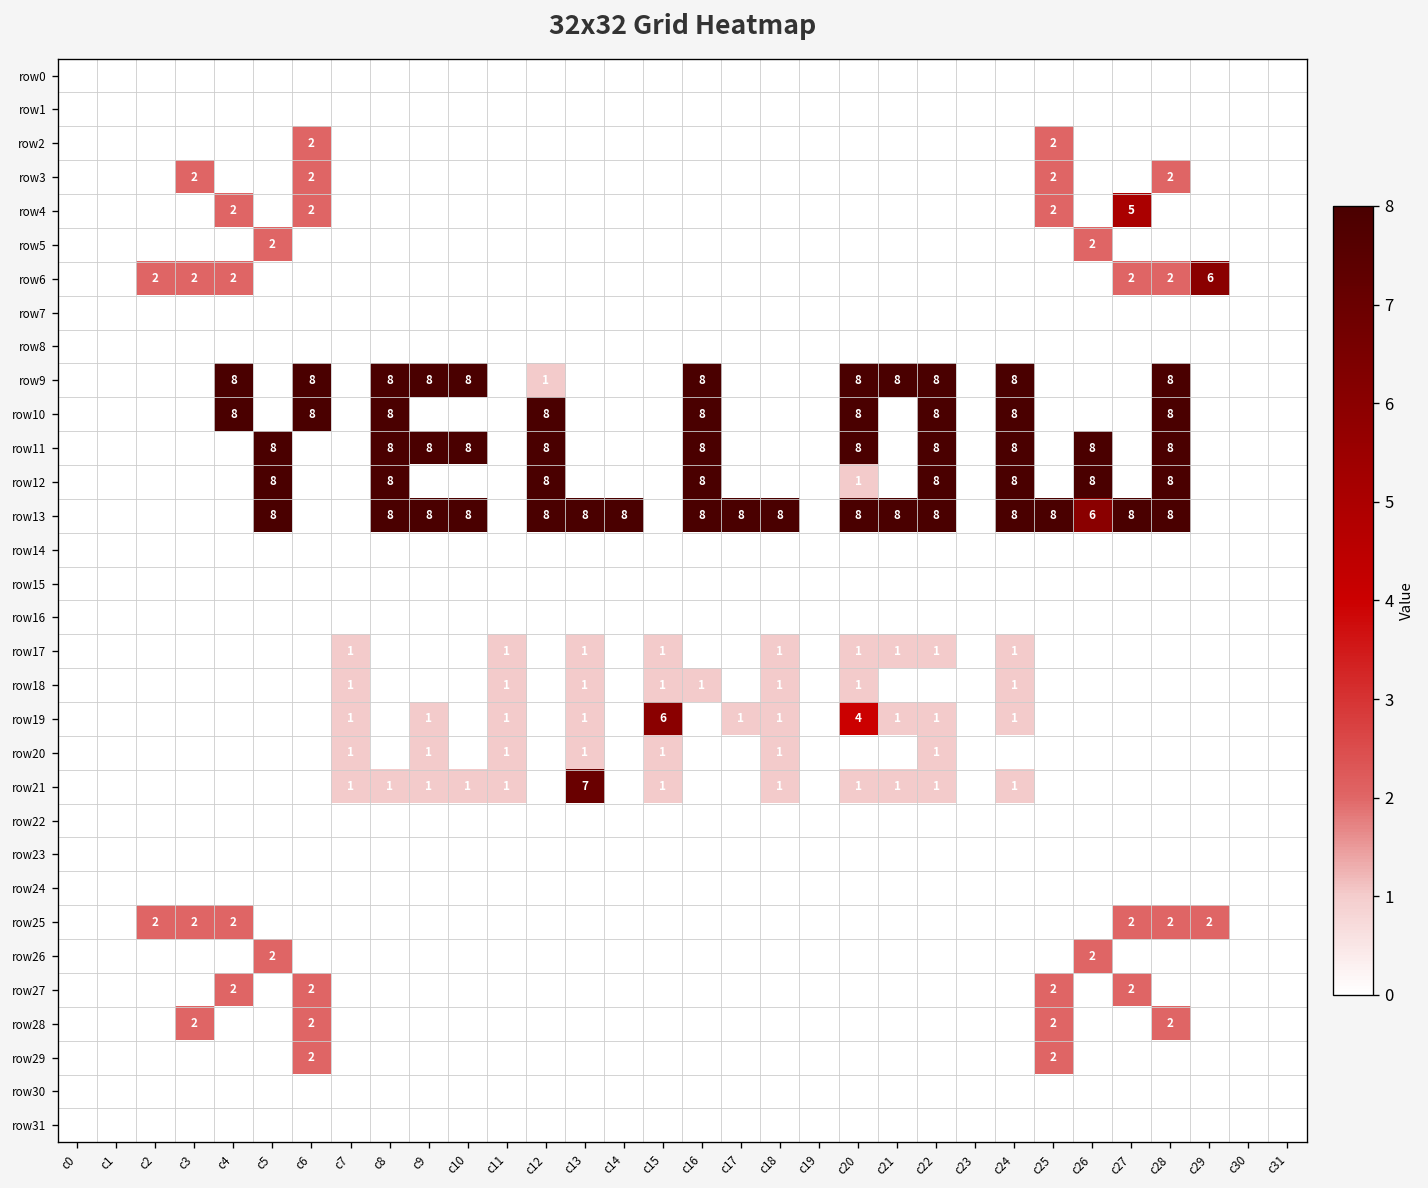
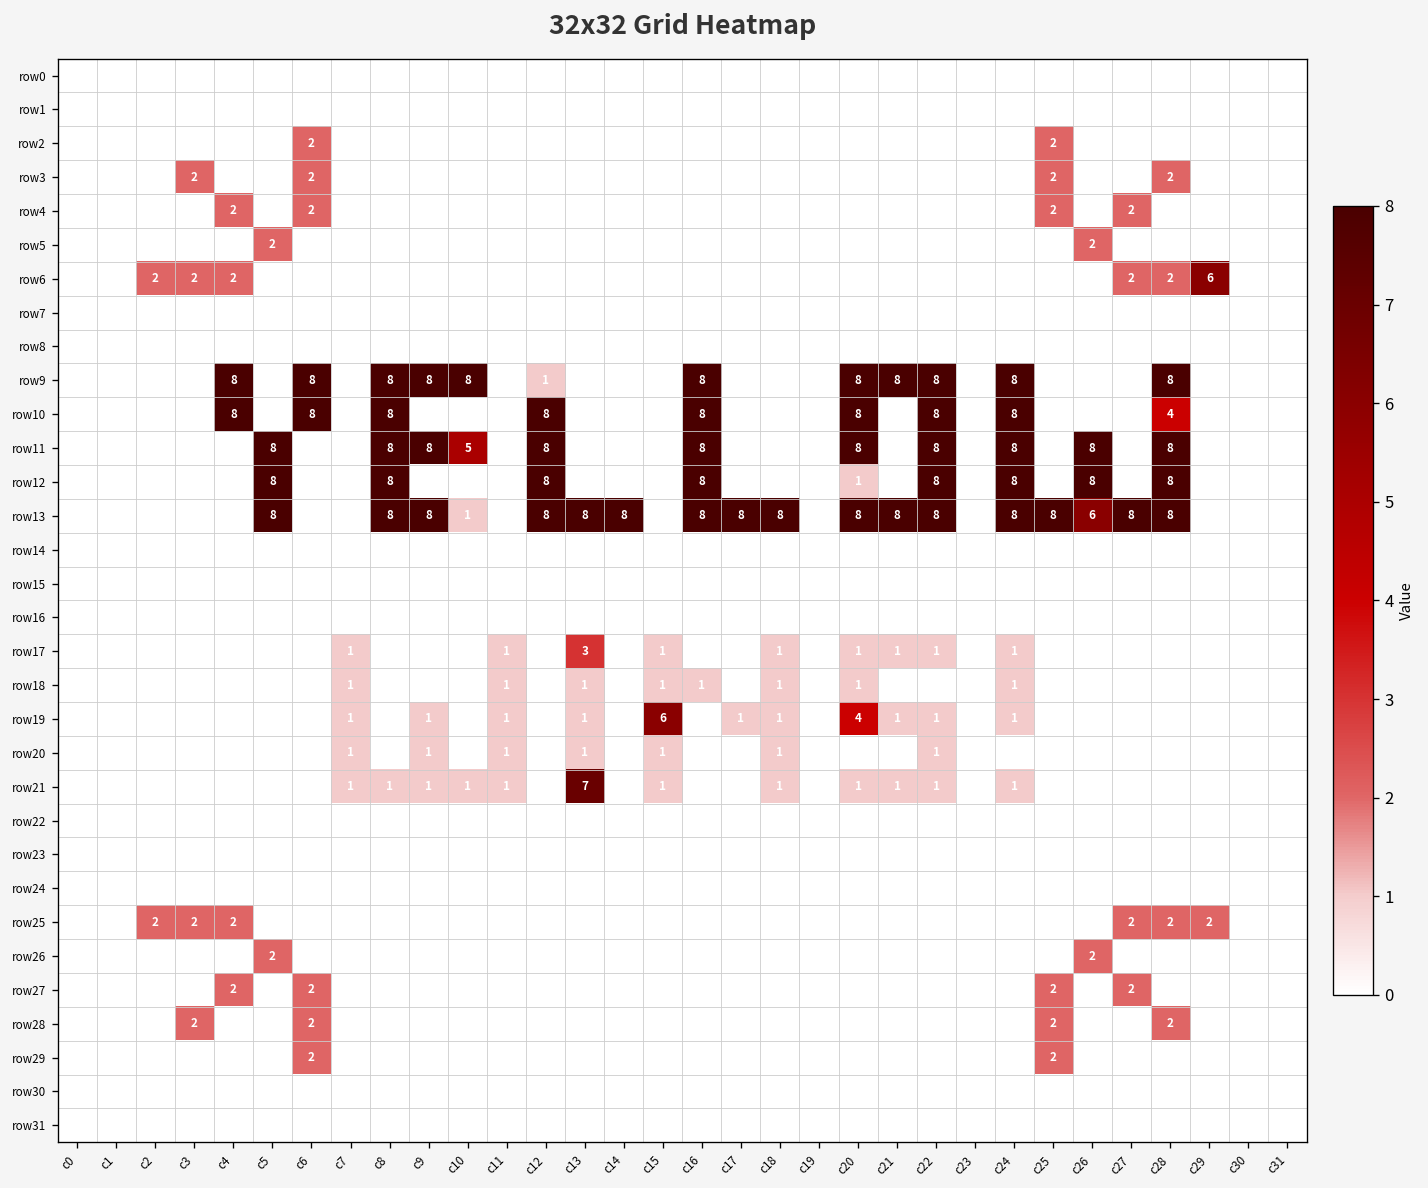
  {
    "row2": {
      "c6": 2,
      "c25": 2
    },
    "row3": {
      "c3": 2,
      "c6": 2,
      "c25": 2,
      "c28": 2
    },
    "row4": {
      "c4": 2,
      "c6": 2,
      "c25": 2,
-     "c27": 5
+     "c27": 2
    },
    "row5": {
      "c5": 2,
      "c26": 2
    },
    "row6": {
      "c2": 2,
      "c3": 2,
      "c4": 2,
      "c27": 2,
      "c28": 2,
      "c29": 6
    },
    "row9": {
      "c4": 8,
      "c6": 8,
      "c8": 8,
      "c9": 8,
      "c10": 8,
      "c12": 1,
      "c16": 8,
      "c20": 8,
      "c21": 8,
      "c22": 8,
      "c24": 8,
      "c28": 8
    },
    "row10": {
      "c4": 8,
      "c6": 8,
      "c8": 8,
      "c12": 8,
      "c16": 8,
      "c20": 8,
      "c22": 8,
      "c24": 8,
-     "c28": 8
+     "c28": 4
    },
    "row11": {
      "c5": 8,
      "c8": 8,
      "c9": 8,
-     "c10": 8,
+     "c10": 5,
      "c12": 8,
      "c16": 8,
      "c20": 8,
      "c22": 8,
      "c24": 8,
      "c26": 8,
      "c28": 8
    },
    "row12": {
      "c5": 8,
      "c8": 8,
      "c12": 8,
      "c16": 8,
      "c20": 1,
      "c22": 8,
      "c24": 8,
      "c26": 8,
      "c28": 8
    },
    "row13": {
      "c5": 8,
      "c8": 8,
      "c9": 8,
-     "c10": 8,
+     "c10": 1,
      "c12": 8,
      "c13": 8,
      "c14": 8,
      "c16": 8,
      "c17": 8,
      "c18": 8,
      "c20": 8,
      "c21": 8,
      "c22": 8,
      "c24": 8,
      "c25": 8,
      "c26": 6,
      "c27": 8,
      "c28": 8
    },
    "row17": {
      "c7": 1,
      "c11": 1,
-     "c13": 1,
+     "c13": 3,
      "c15": 1,
      "c18": 1,
      "c20": 1,
      "c21": 1,
      "c22": 1,
      "c24": 1
    },
    "row18": {
      "c7": 1,
      "c11": 1,
      "c13": 1,
      "c15": 1,
      "c16": 1,
      "c18": 1,
      "c20": 1,
      "c24": 1
    },
    "row19": {
      "c7": 1,
      "c9": 1,
      "c11": 1,
      "c13": 1,
      "c15": 6,
      "c17": 1,
      "c18": 1,
      "c20": 4,
      "c21": 1,
      "c22": 1,
      "c24": 1
    },
    "row20": {
      "c7": 1,
      "c9": 1,
      "c11": 1,
      "c13": 1,
      "c15": 1,
      "c18": 1,
      "c22": 1
    },
    "row21": {
      "c7": 1,
      "c8": 1,
      "c9": 1,
      "c10": 1,
      "c11": 1,
      "c13": 7,
      "c15": 1,
      "c18": 1,
      "c20": 1,
      "c21": 1,
      "c22": 1,
      "c24": 1
    },
    "row25": {
      "c2": 2,
      "c3": 2,
      "c4": 2,
      "c27": 2,
      "c28": 2,
      "c29": 2
    },
    "row26": {
      "c5": 2,
      "c26": 2
    },
    "row27": {
      "c4": 2,
      "c6": 2,
      "c25": 2,
      "c27": 2
    },
    "row28": {
      "c3": 2,
      "c6": 2,
      "c25": 2,
      "c28": 2
    },
    "row29": {
      "c6": 2,
      "c25": 2
    }
  }
